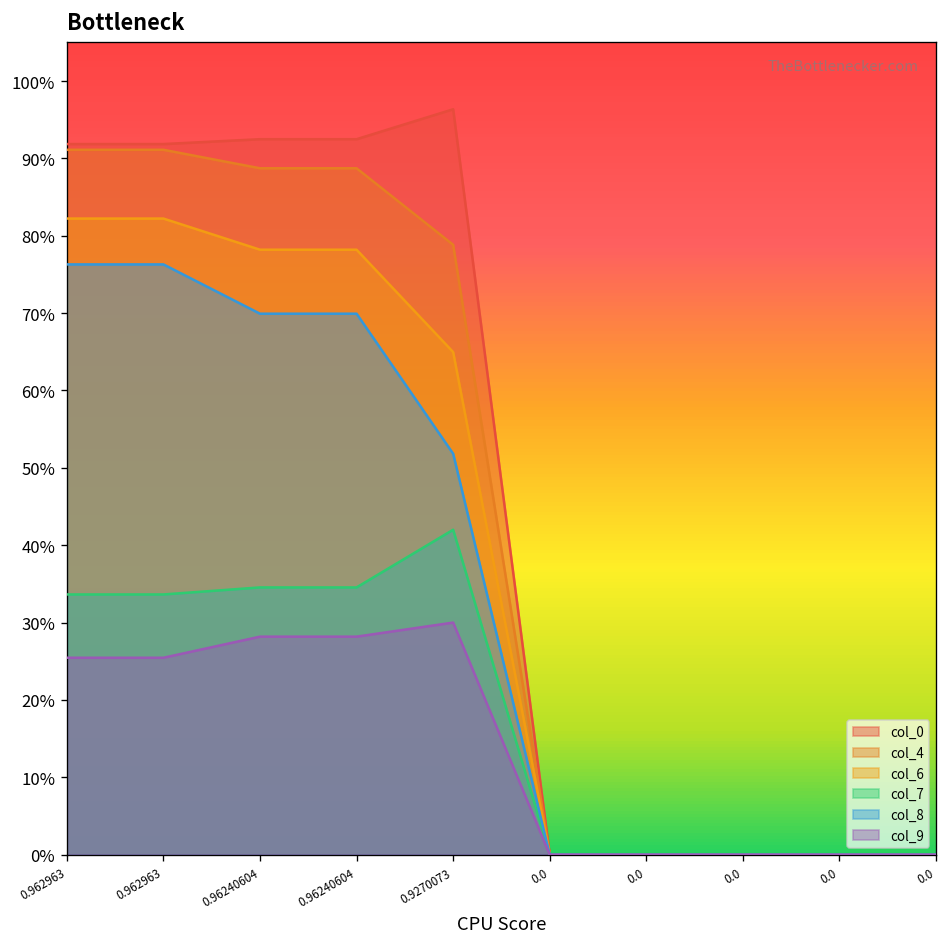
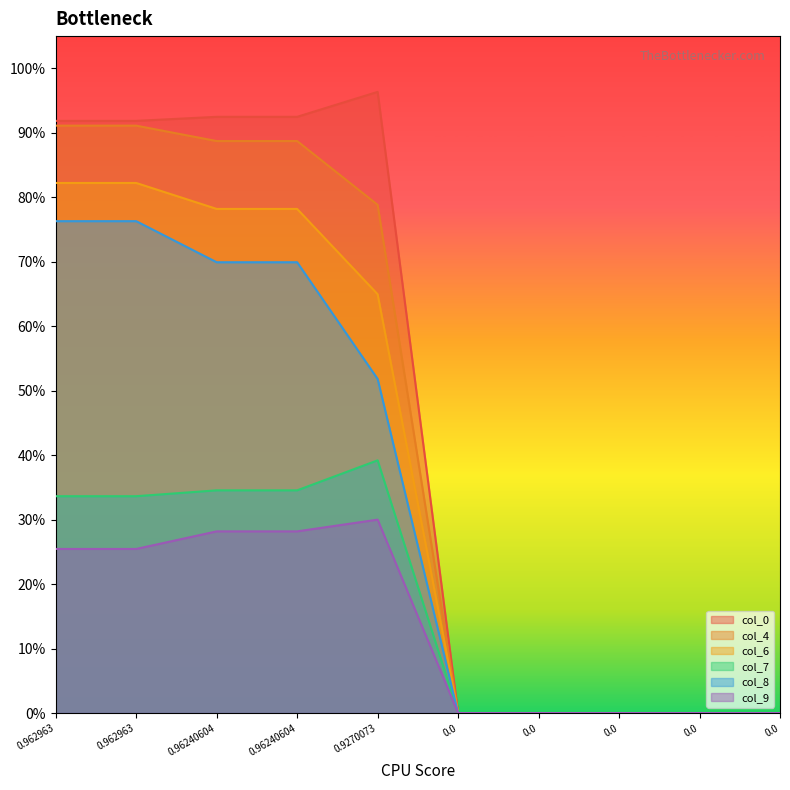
  {
    "col_7": {
-     "0.9270073": "42%"
+     "0.9270073": "39%"
    },
    "col_8": {
      "0.9270073": "52%"
    },
    "col_9": {
      "0.9270073": "30%"
    }
  }
